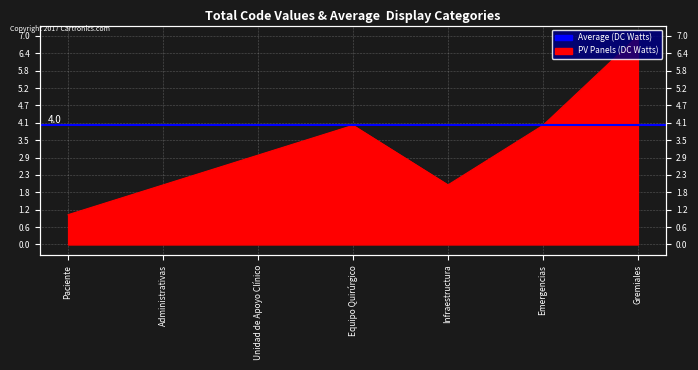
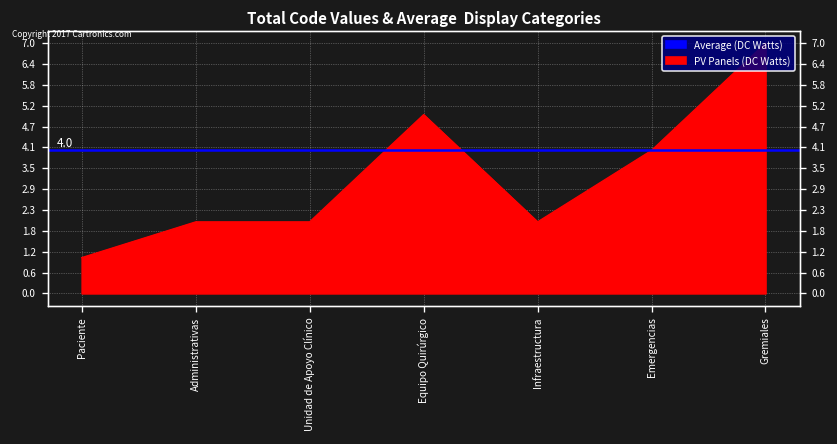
  {
    "Paciente": 1,
    "Administrativas": 2,
-   "Unidad de Apoyo Clínico": 3,
-   "Equipo Quirúrgico": 4,
+   "Unidad de Apoyo Clínico": 2,
+   "Equipo Quirúrgico": 5,
    "Infraestructura": 2,
    "Emergencias": 4
  }
